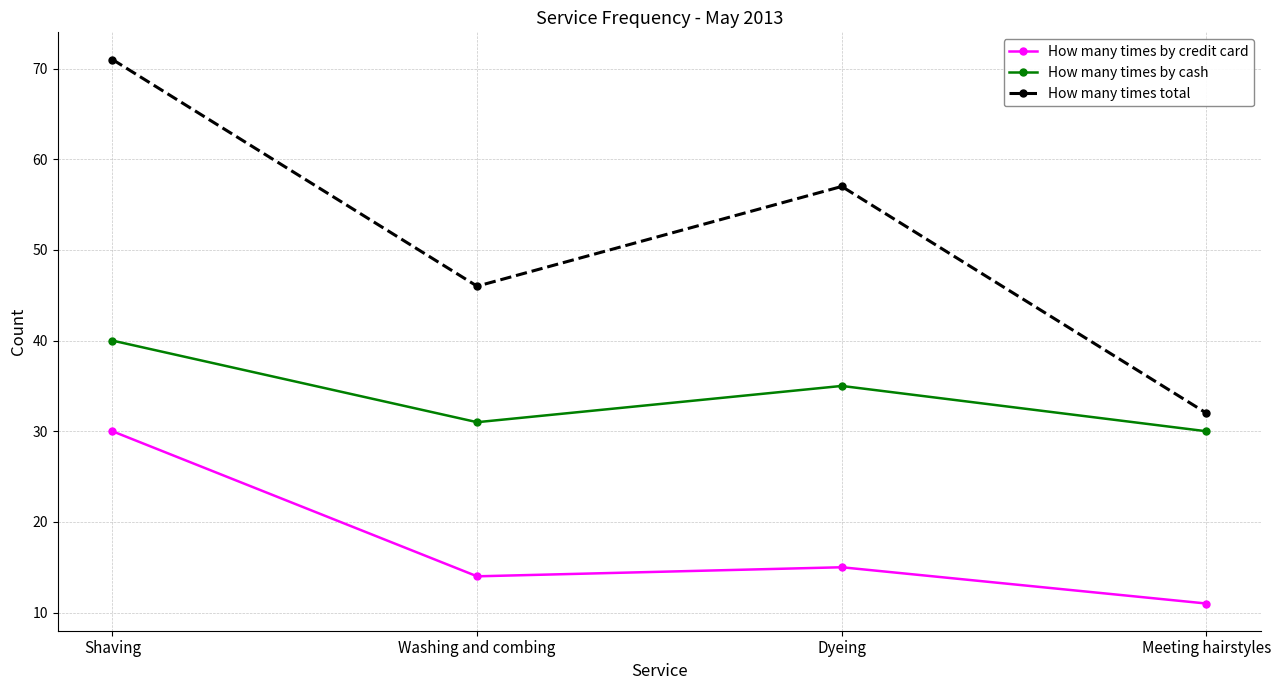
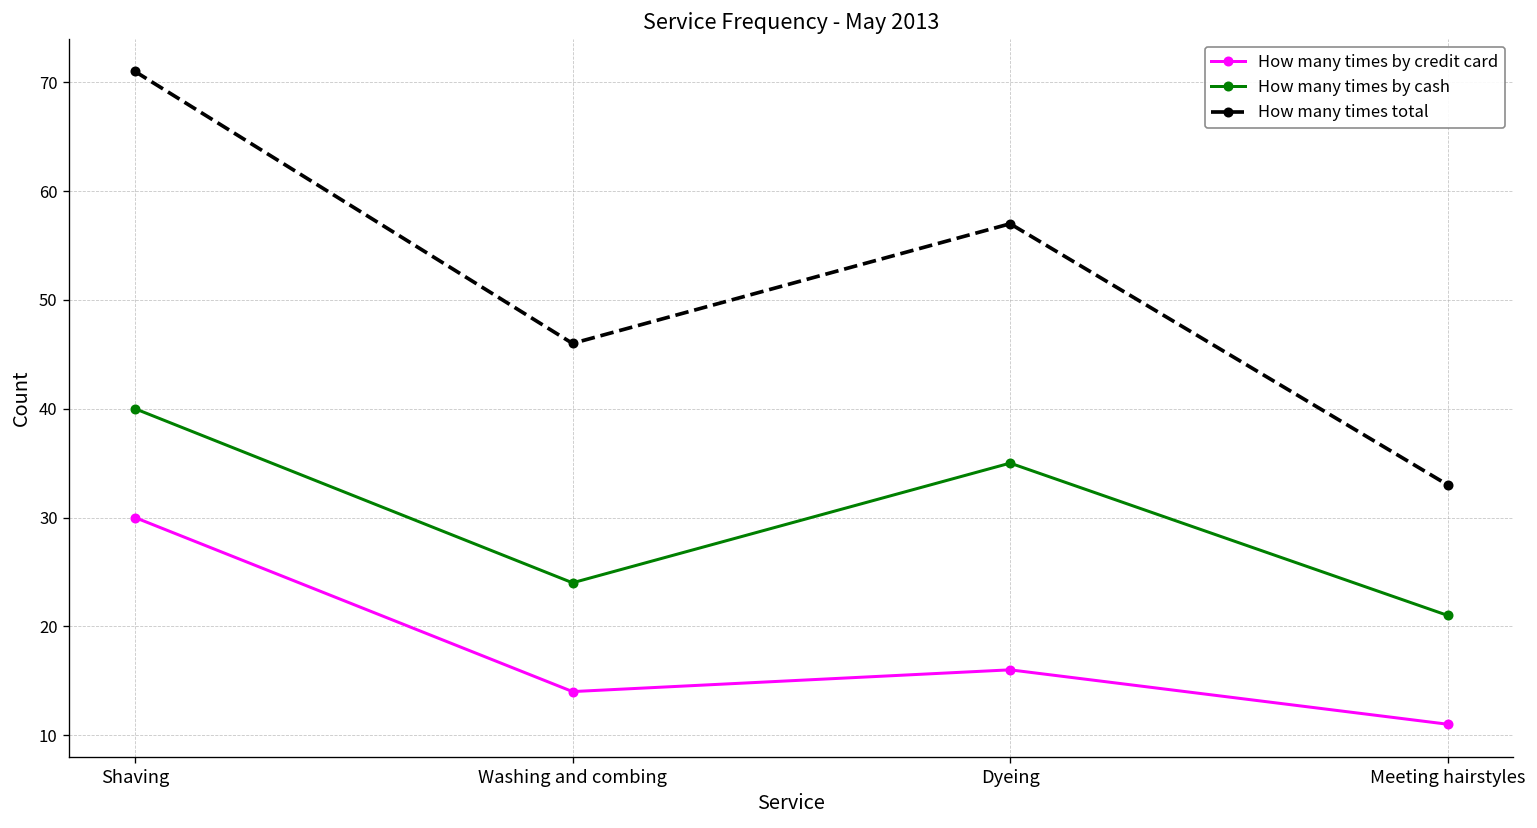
  {
    "How many times by credit card": {
      "Shaving": 30,
      "Washing and combing": 14,
-     "Dyeing": 15,
+     "Dyeing": 16,
      "Meeting hairstyles": 11
    },
    "How many times by cash": {
      "Shaving": 40,
-     "Washing and combing": 31,
+     "Washing and combing": 24,
      "Dyeing": 35,
-     "Meeting hairstyles": 30
+     "Meeting hairstyles": 21
    },
    "How many times total": {
      "Shaving": 71,
      "Washing and combing": 46,
      "Dyeing": 57,
-     "Meeting hairstyles": 32
+     "Meeting hairstyles": 33
    }
  }
